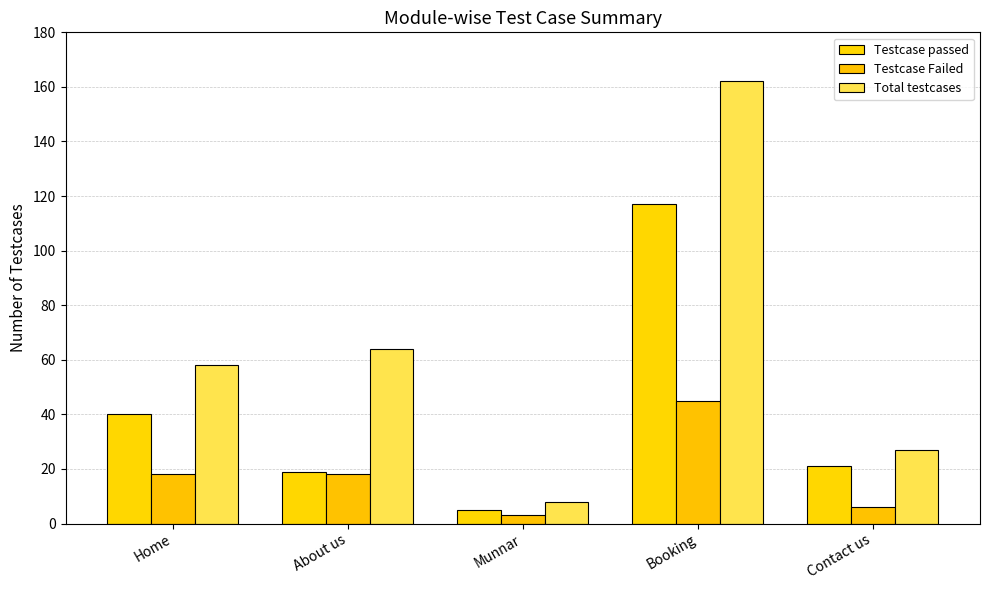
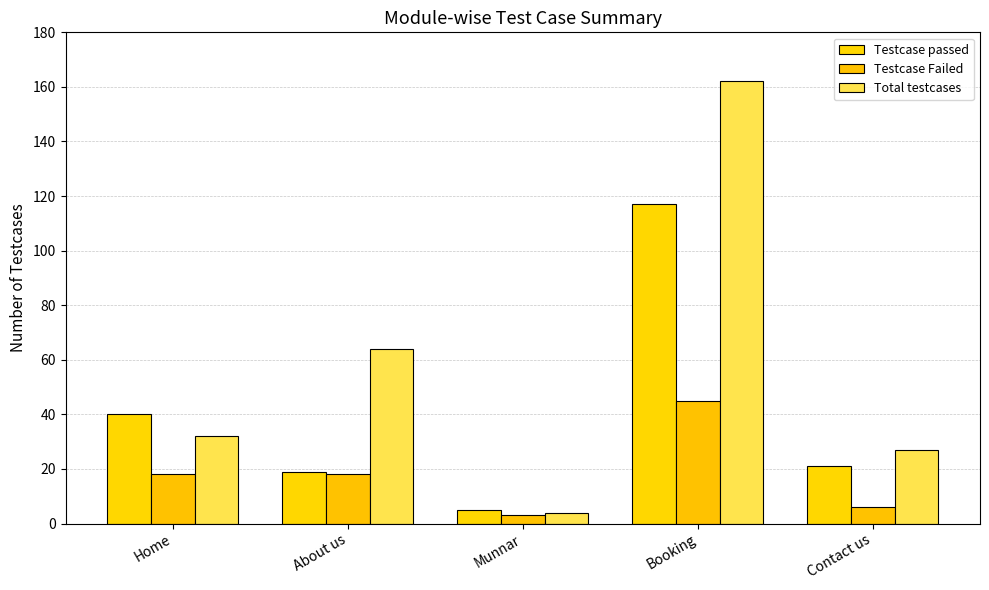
  {
    "Total testcases": {
-     "Home": 58,
+     "Home": 32,
      "About us": 64,
-     "Munnar": 8,
+     "Munnar": 4,
      "Booking": 162,
      "Contact us": 27
    }
  }
